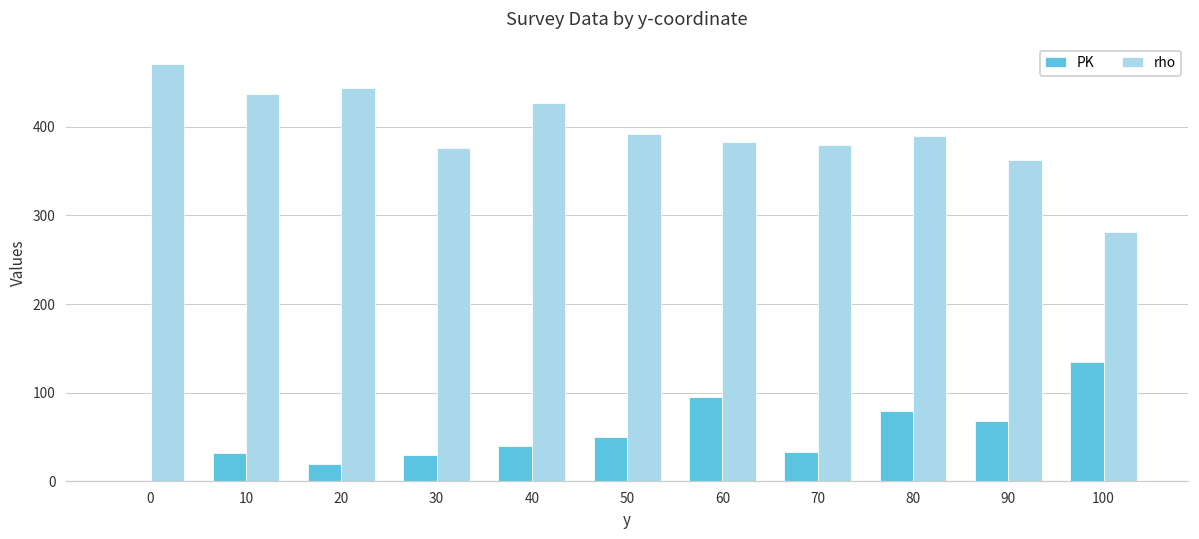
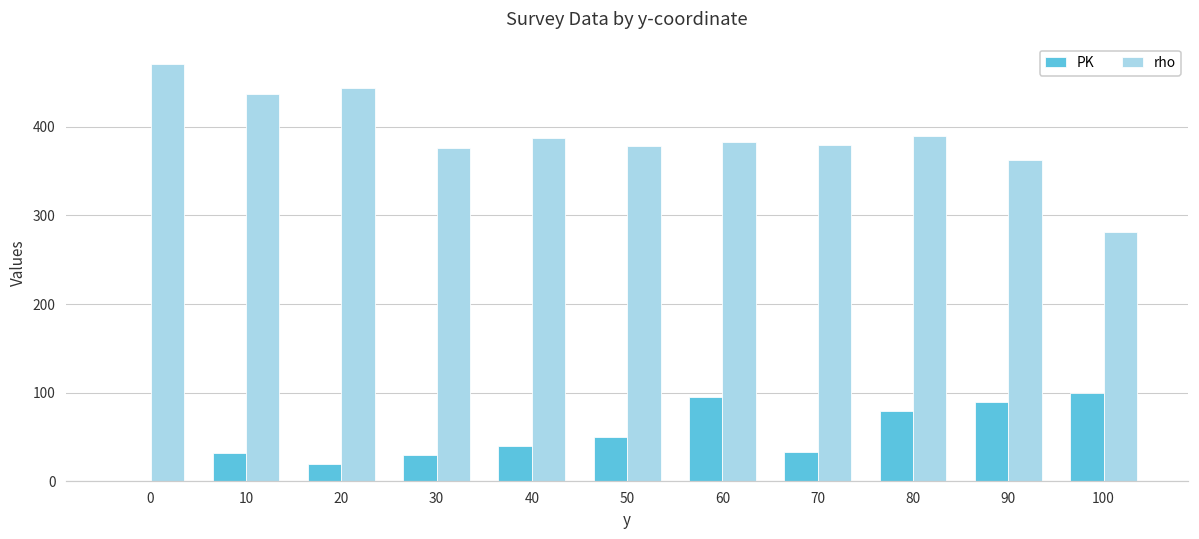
  {
    "PK": {
      "0": 0,
      "10": 30,
      "20": 20,
      "30": 30,
      "40": 40,
      "50": 50,
      "60": 100,
      "70": 30,
      "80": 80,
-     "90": 70,
-     "100": 140
+     "90": 90,
+     "100": 100
    },
    "rho": {
      "0": 470,
      "10": 440,
      "20": 440,
      "30": 380,
-     "40": 430,
-     "50": 390,
+     "40": 390,
+     "50": 380,
      "60": 380,
      "70": 380,
      "80": 390,
      "90": 360,
      "100": 280
    }
  }
